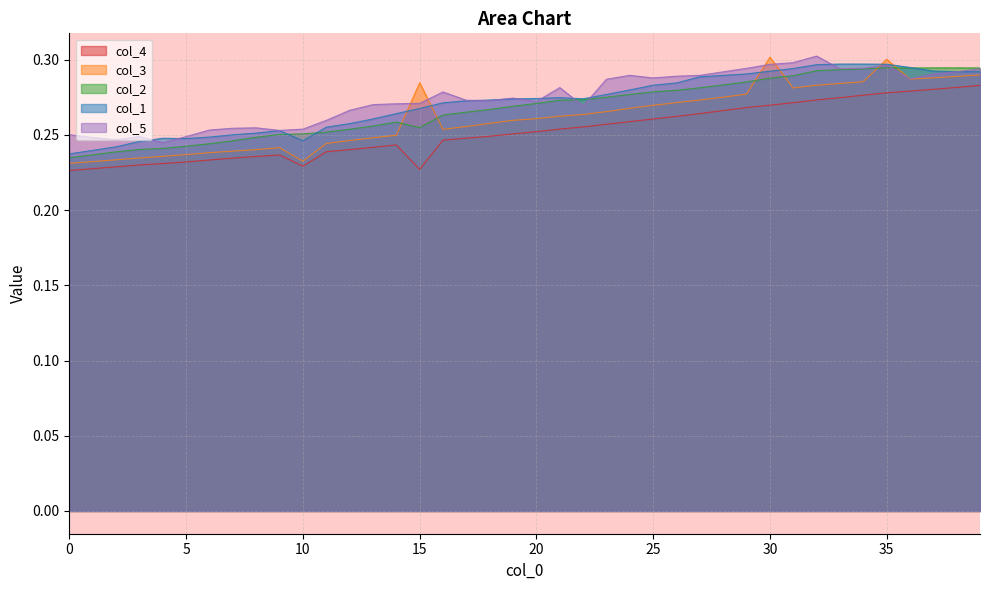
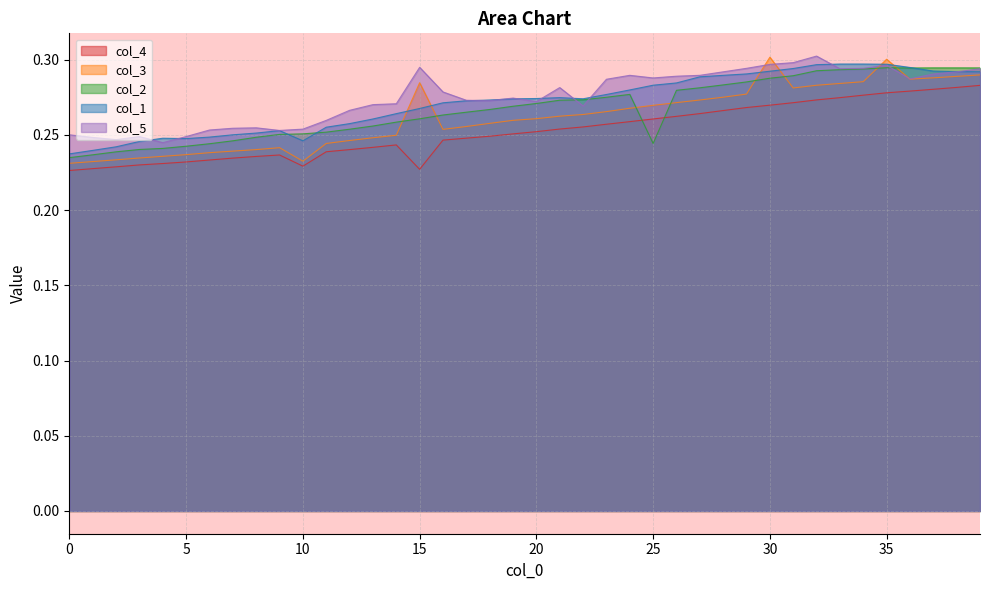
  {
    "col_4": {
      "0": 0.226,
      "5": 0.232,
      "10": 0.229,
      "15": 0.227,
      "20": 0.252,
      "25": 0.261,
      "30": 0.270,
      "35": 0.278
    },
    "col_3": {
      "0": 0.231,
      "5": 0.237,
      "10": 0.233,
      "15": 0.285,
      "20": 0.261,
      "25": 0.270,
      "30": 0.302,
      "35": 0.300
    },
    "col_2": {
      "0": 0.235,
      "5": 0.242,
      "10": 0.251,
-     "15": 0.255,
-     "25": 0.279,
+     "15": 0.261,
+     "25": 0.244,
      "30": 0.288
    },
    "col_1": {
      "0": 0.237,
      "10": 0.246,
      "15": 0.268,
      "20": 0.274,
      "25": 0.283,
      "30": 0.292
    },
    "col_5": {
      "0": 0.250,
      "10": 0.254,
-     "15": 0.271,
+     "15": 0.295,
      "25": 0.288,
      "30": 0.297
    }
  }
